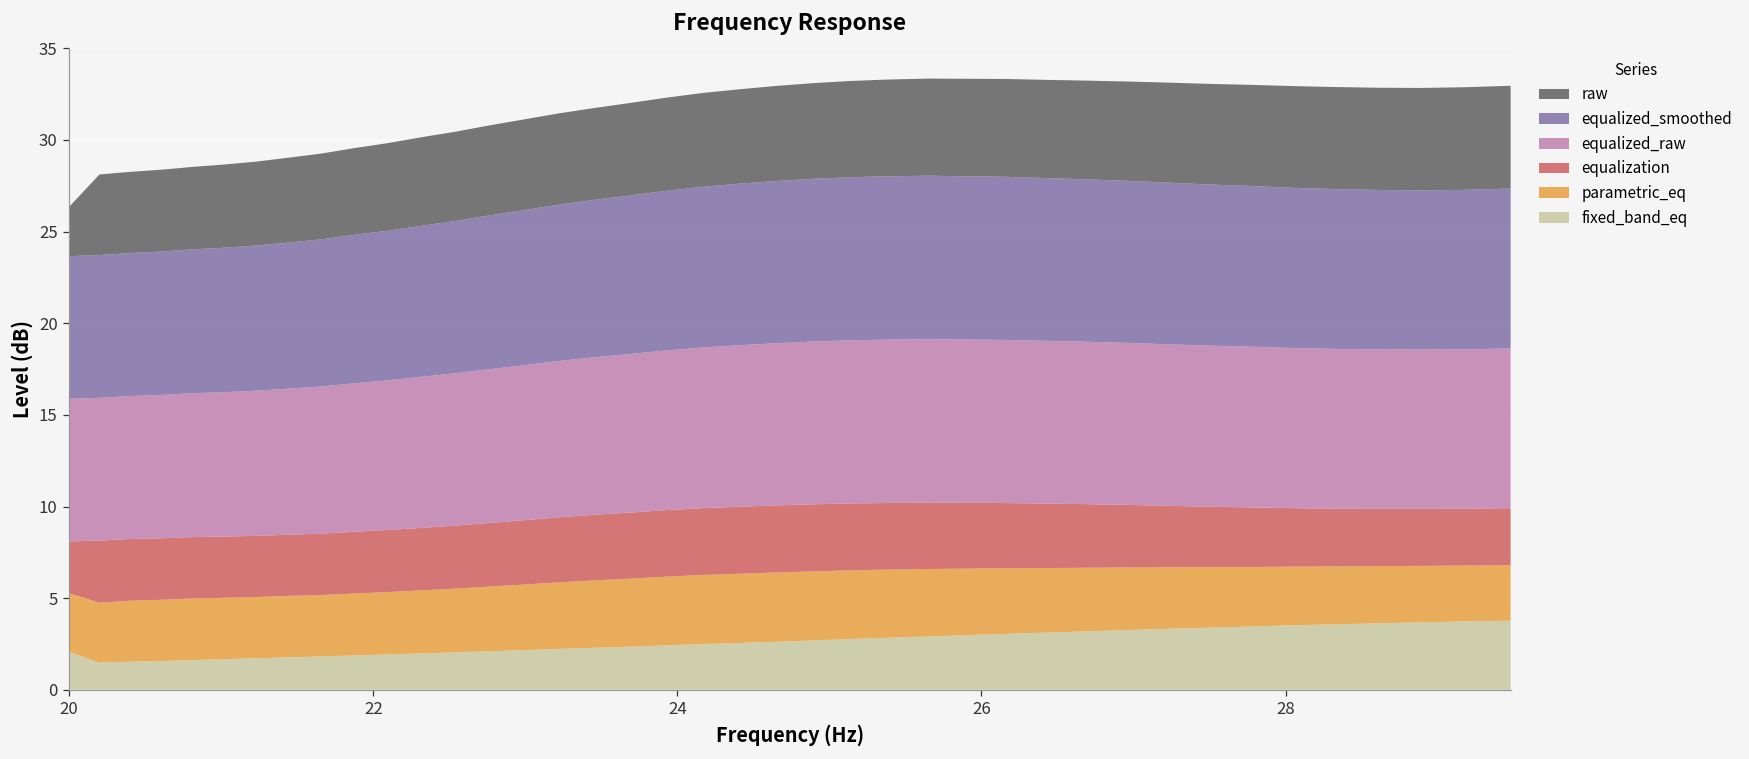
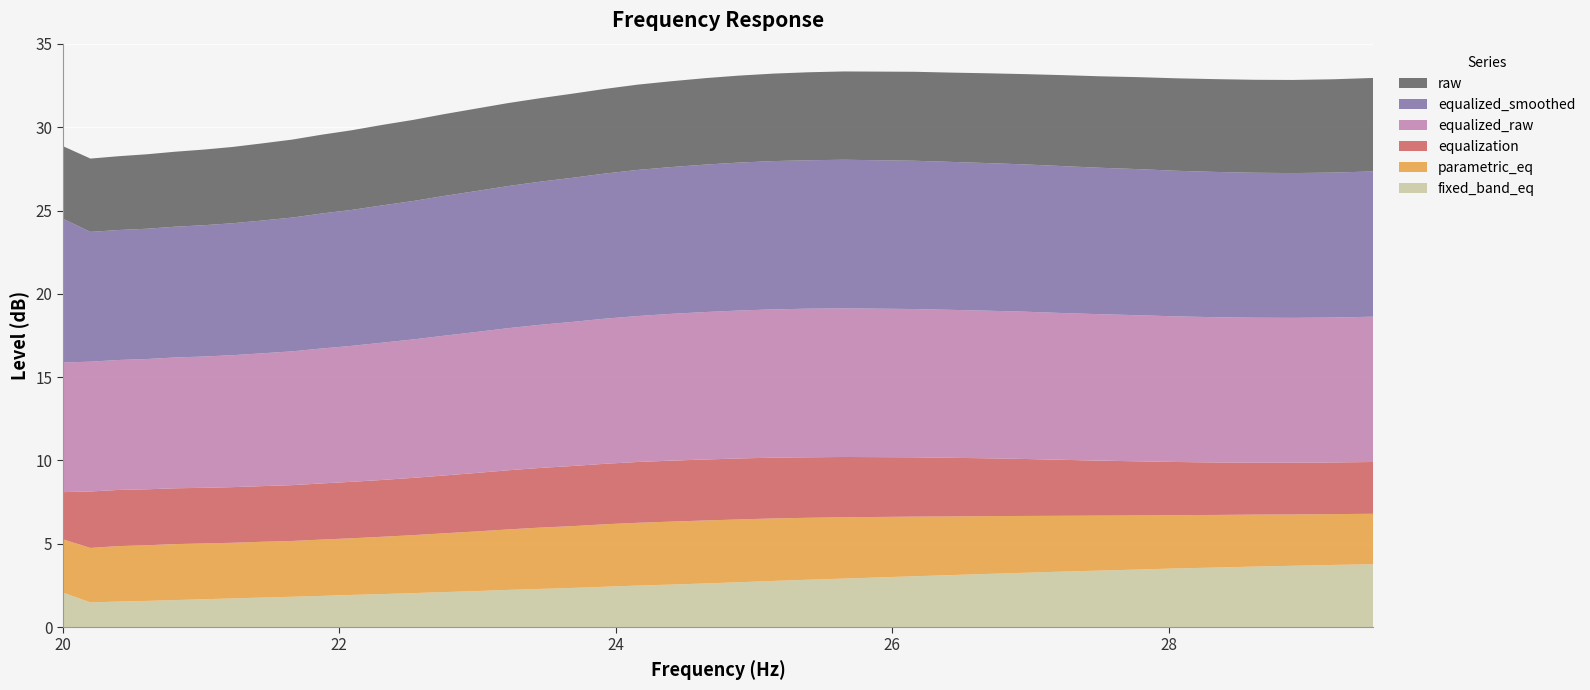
  {
    "fixed_band_eq": {
      "20": 2.1
    },
    "parametric_eq": {
      "20": 3.2
    },
    "equalization": {
      "20": 2.8
    },
    "equalized_raw": {
      "20": 7.8
    },
    "equalized_smoothed": {
-     "20": 7.8
+     "20": 8.6
    },
    "raw": {
-     "20": 2.7
+     "20": 4.4
    }
  }
